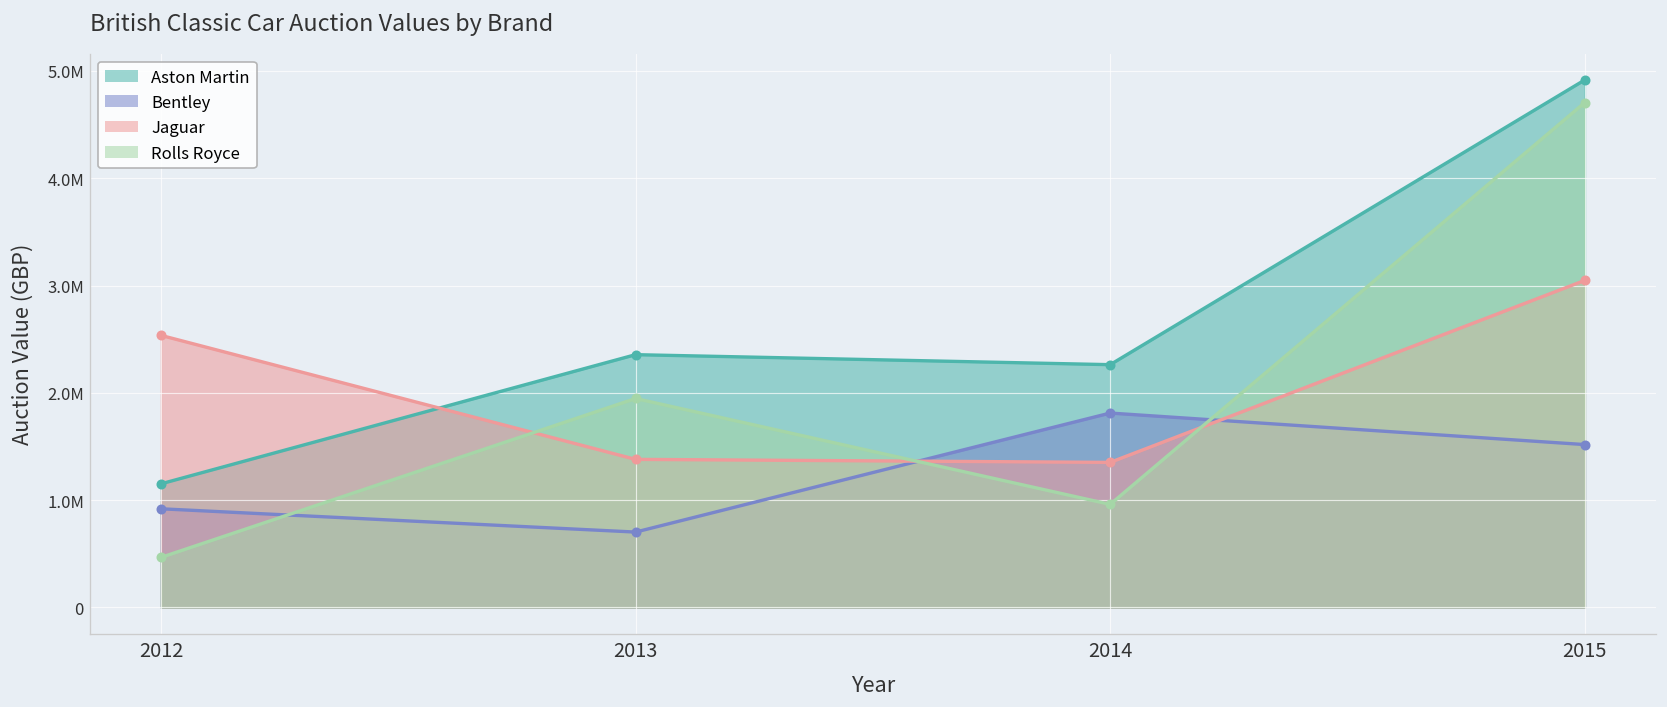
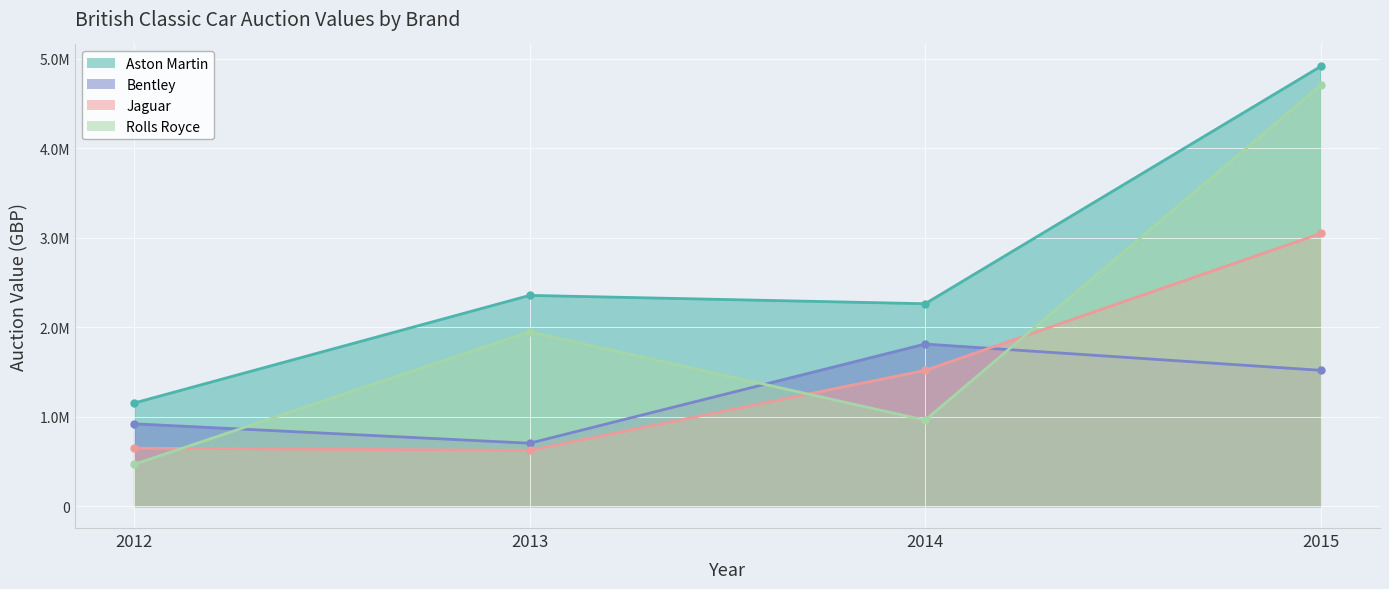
  {
    "Jaguar": {
-     "2012": 2500000,
-     "2013": 1400000,
-     "2014": 1400000,
+     "2012": 600000,
+     "2013": 600000,
+     "2014": 1500000,
      "2015": 3000000
    },
    "Rolls Royce": {
      "2012": 500000,
      "2013": 1900000,
      "2014": 1000000,
      "2015": 4700000
    }
  }
